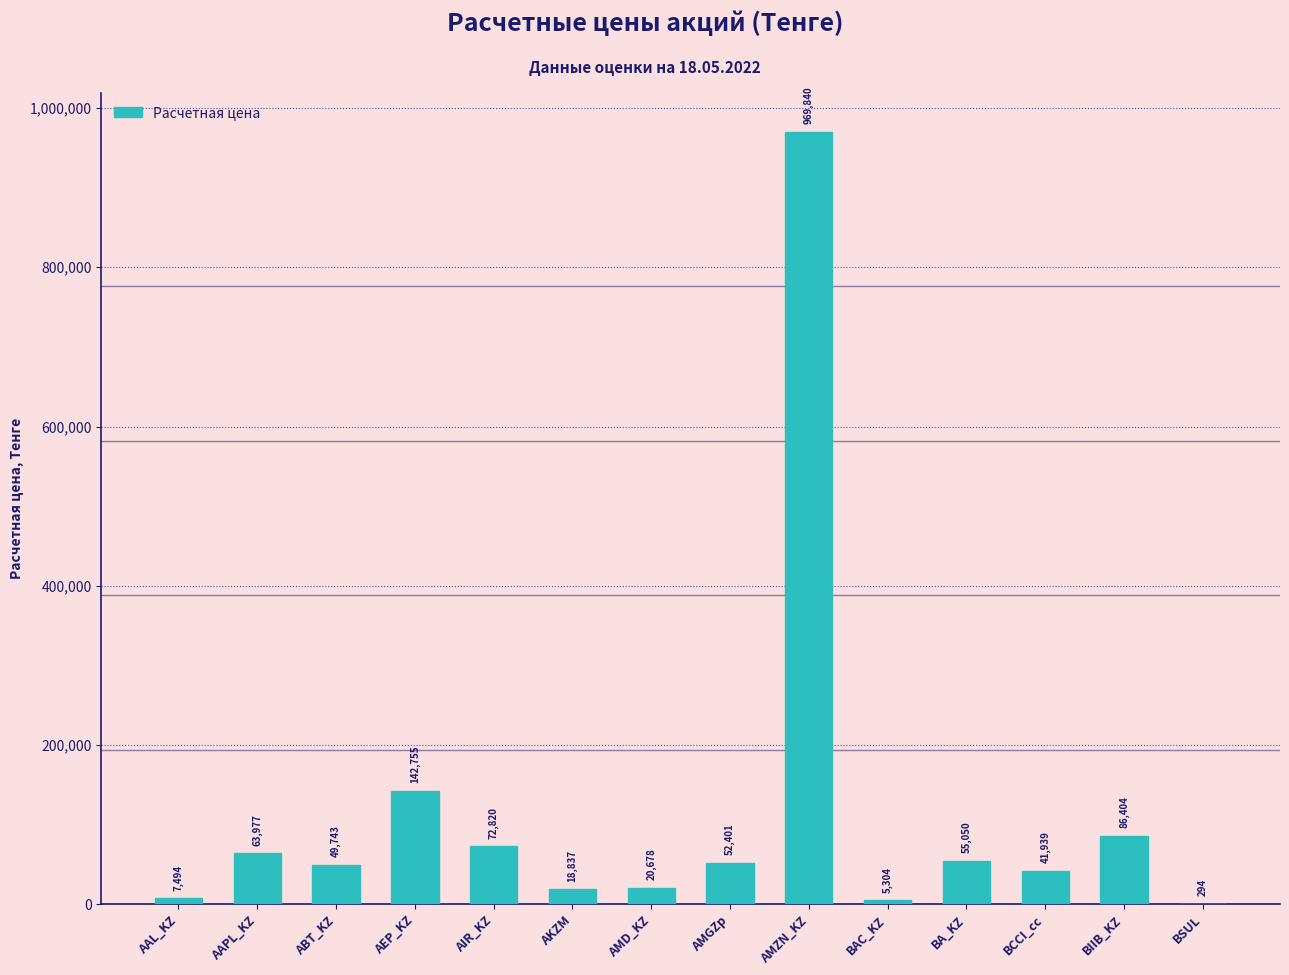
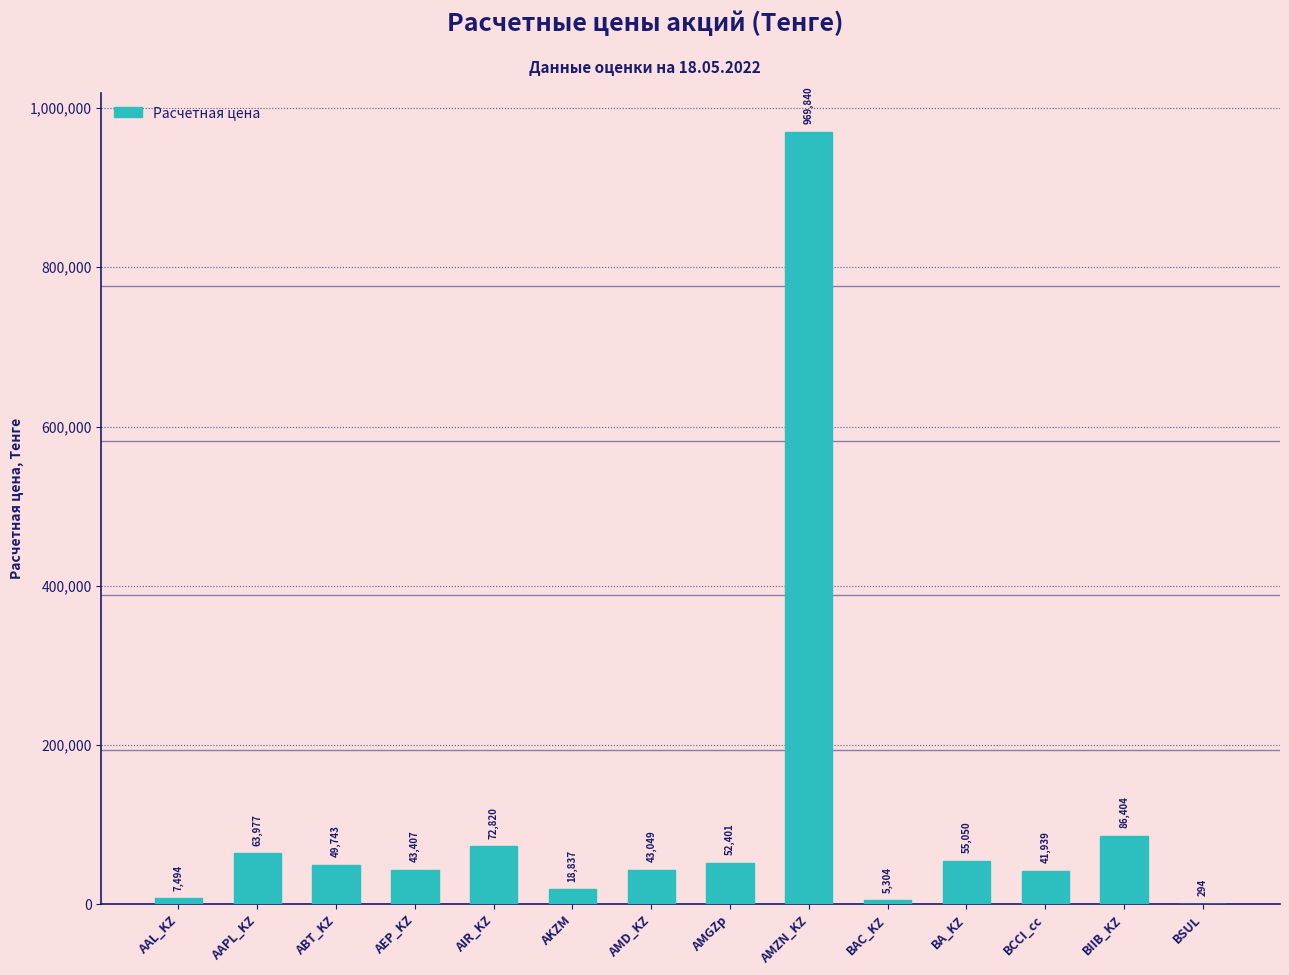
  {
    "AAL_KZ": "7,494",
    "AAPL_KZ": "63,977",
    "ABT_KZ": "49,743",
-   "AEP_KZ": "142,755",
+   "AEP_KZ": "43,407",
    "AIR_KZ": "72,820",
    "AKZM": "18,837",
-   "AMD_KZ": "20,678",
+   "AMD_KZ": "43,049",
    "AMGZp": "52,401",
    "AMZN_KZ": "969,840",
    "BAC_KZ": "5,304",
    "BA_KZ": "55,050",
    "BCCI_cc": "41,939",
    "BIIB_KZ": "86,404",
    "BSUL": "294"
  }
